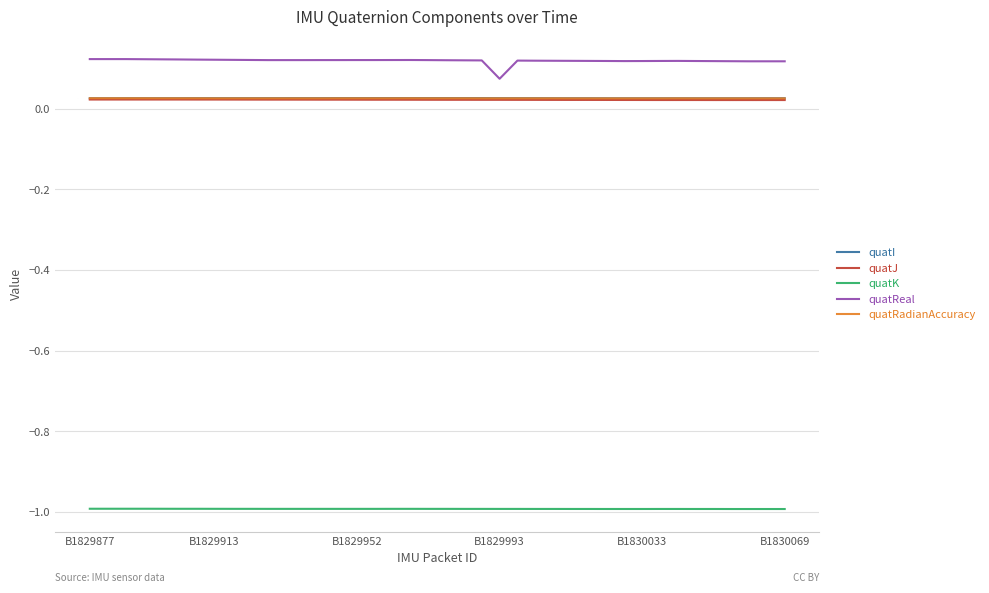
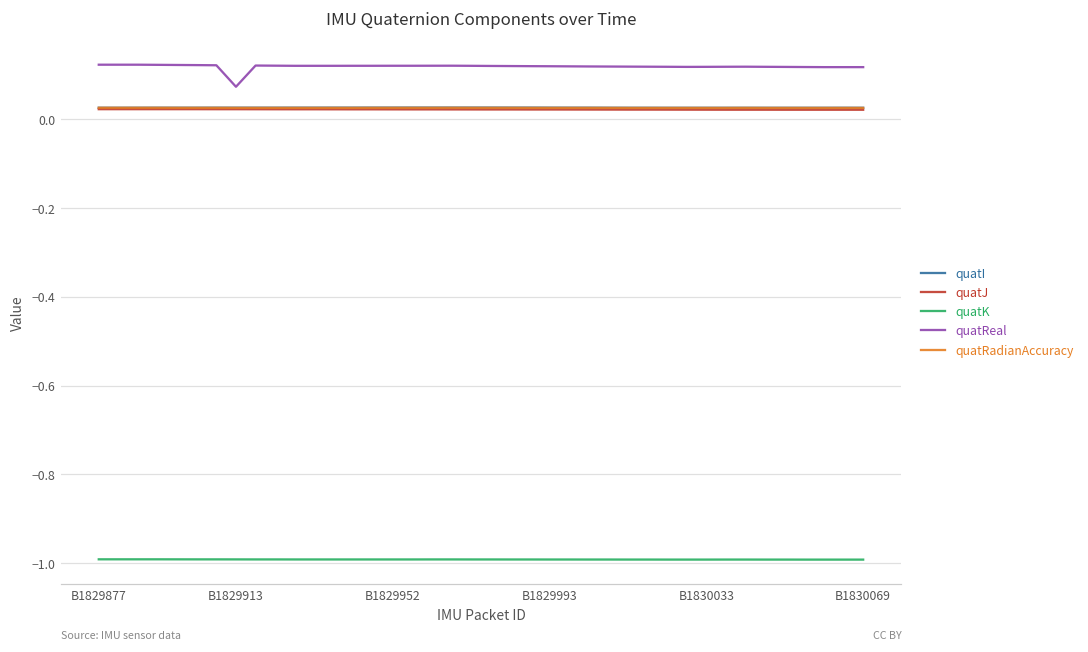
  {
    "quatK": {
      "B1829877": -0.99,
      "B1829913": -0.99,
      "B1829952": -0.99,
      "B1829993": -0.99,
      "B1830033": -0.99
    },
    "quatReal": {
      "B1829877": 0.12,
-     "B1829913": 0.12,
+     "B1829913": 0.07,
      "B1829952": 0.12,
-     "B1829993": 0.07,
+     "B1829993": 0.12,
      "B1830033": 0.12
    }
  }
